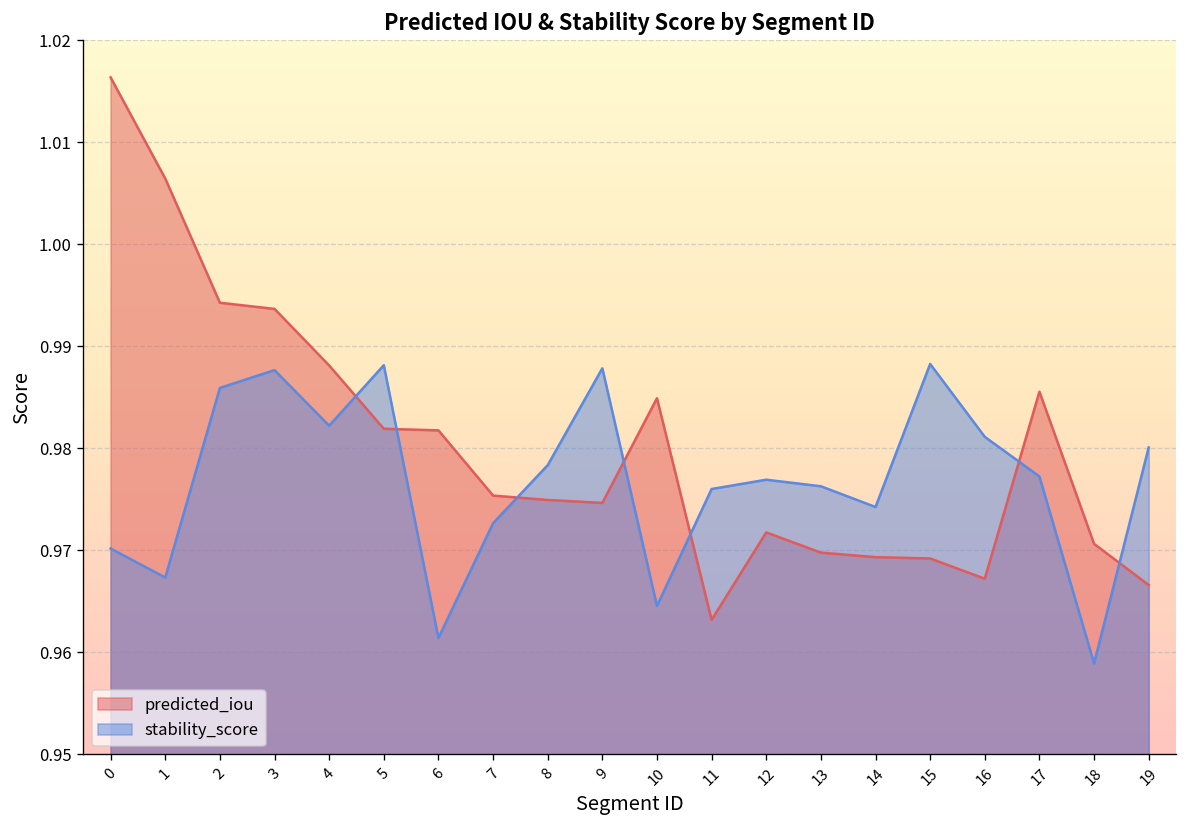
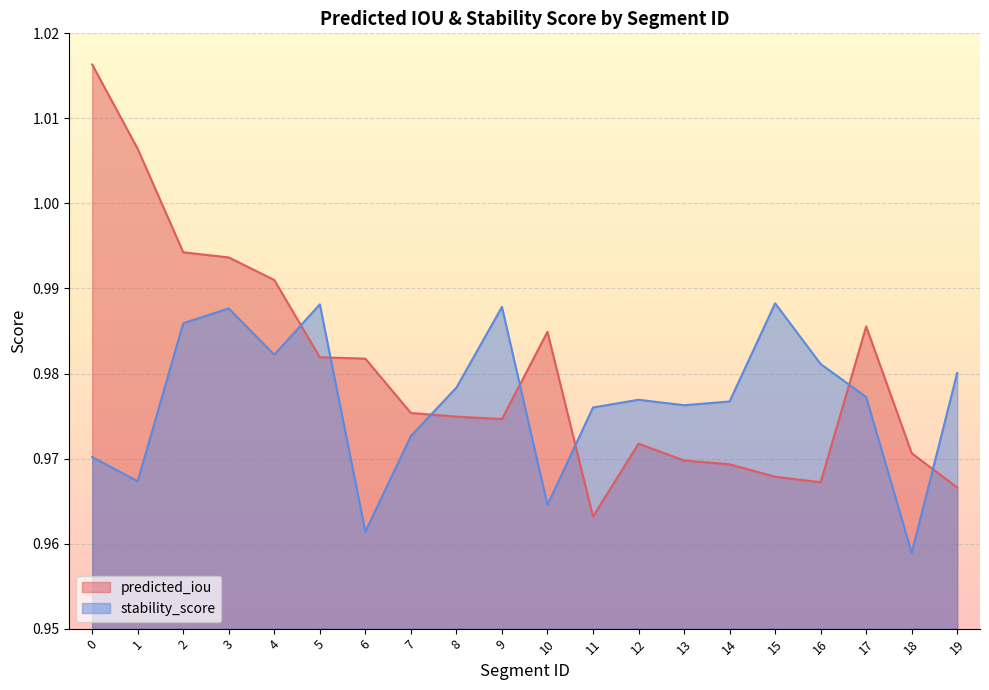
  {
    "predicted_iou": {
      "0": 1.016,
      "1": 1.006,
      "2": 0.994,
      "3": 0.994,
-     "4": 0.988,
+     "4": 0.991,
      "5": 0.982,
      "6": 0.982,
      "7": 0.975,
      "8": 0.975,
      "9": 0.975,
      "10": 0.985,
      "11": 0.963,
      "12": 0.972,
      "13": 0.970,
      "14": 0.969,
-     "15": 0.969,
+     "15": 0.968,
      "16": 0.967,
      "17": 0.986,
      "18": 0.971,
      "19": 0.967
    },
    "stability_score": {
      "0": 0.970,
      "1": 0.967,
      "2": 0.986,
      "3": 0.988,
      "4": 0.982,
      "5": 0.988,
      "6": 0.961,
      "7": 0.973,
      "8": 0.978,
      "9": 0.988,
      "10": 0.965,
      "11": 0.976,
      "12": 0.977,
      "13": 0.976,
-     "14": 0.974,
+     "14": 0.977,
      "15": 0.988,
      "16": 0.981,
      "17": 0.977,
      "18": 0.959,
      "19": 0.980
    }
  }
